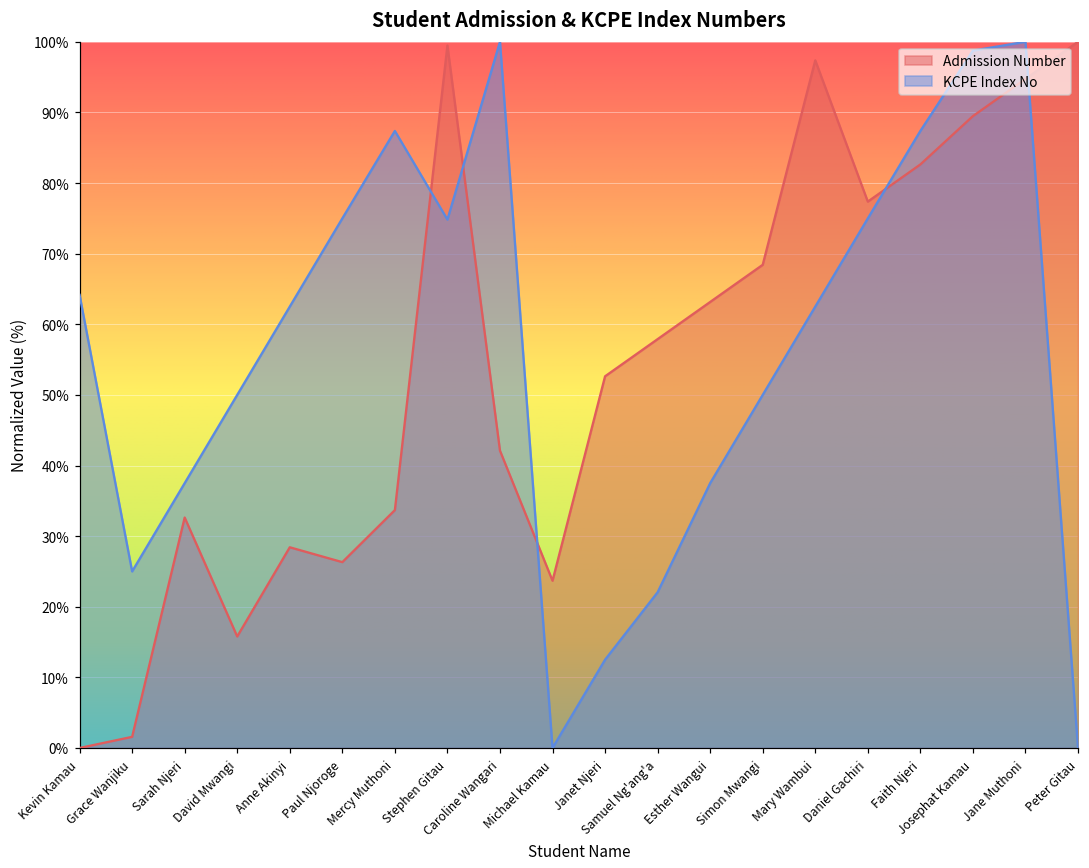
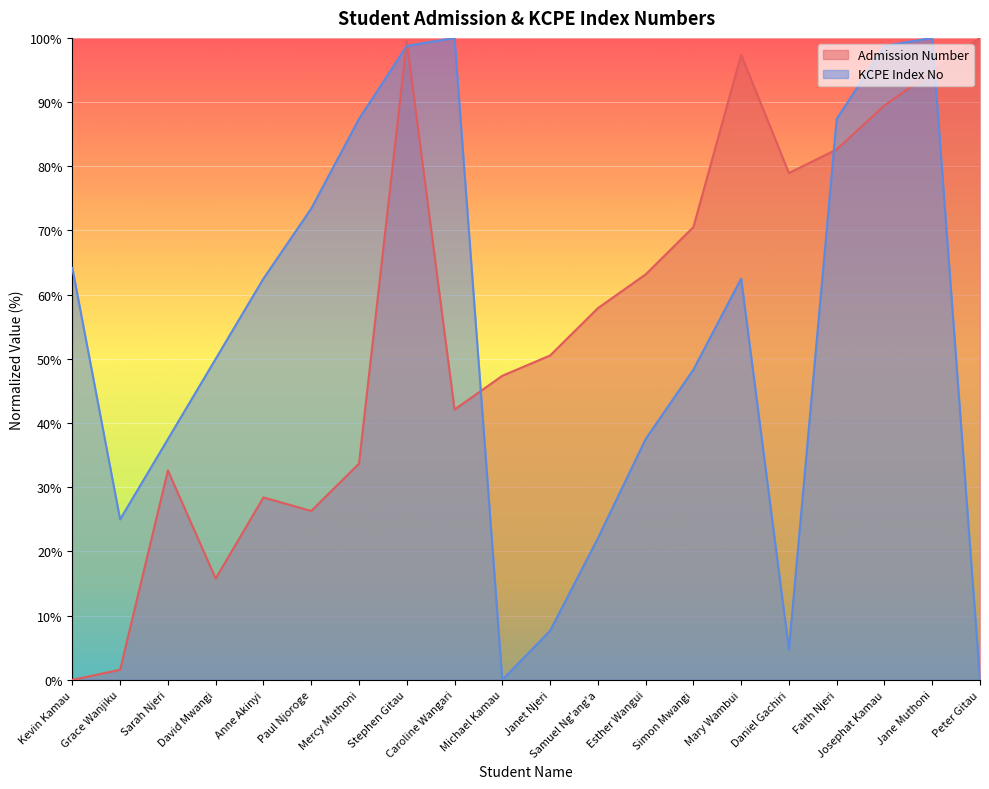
  {
    "Admission Number": {
      "Kevin Kamau": "0%",
      "Grace Wanjiku": "2%",
      "Sarah Njeri": "33%",
      "David Mwangi": "16%",
      "Anne Akinyi": "28%",
      "Paul Njoroge": "26%",
      "Mercy Muthoni": "34%",
      "Stephen Gitau": "99%",
      "Caroline Wangari": "42%",
-     "Michael Kamau": "24%",
-     "Janet Njeri": "53%",
+     "Michael Kamau": "47%",
+     "Janet Njeri": "51%",
      "Samuel Ng'ang'a": "58%",
      "Esther Wangui": "63%",
-     "Simon Mwangi": "68%",
+     "Simon Mwangi": "71%",
      "Mary Wambui": "97%",
-     "Daniel Gachiri": "77%",
+     "Daniel Gachiri": "79%",
      "Faith Njeri": "83%",
      "Josephat Kamau": "89%",
      "Peter Gitau": "100%"
    },
    "KCPE Index No": {
      "Kevin Kamau": "64%",
      "Grace Wanjiku": "25%",
      "Sarah Njeri": "37%",
      "David Mwangi": "50%",
      "Anne Akinyi": "62%",
-     "Paul Njoroge": "75%",
+     "Paul Njoroge": "73%",
      "Mercy Muthoni": "87%",
-     "Stephen Gitau": "75%",
+     "Stephen Gitau": "99%",
      "Caroline Wangari": "100%",
      "Michael Kamau": "0%",
-     "Janet Njeri": "12%",
+     "Janet Njeri": "8%",
      "Samuel Ng'ang'a": "22%",
      "Esther Wangui": "37%",
-     "Simon Mwangi": "50%",
+     "Simon Mwangi": "48%",
      "Mary Wambui": "62%",
-     "Daniel Gachiri": "75%",
+     "Daniel Gachiri": "5%",
      "Faith Njeri": "87%",
      "Jane Muthoni": "100%",
      "Peter Gitau": "0%"
    }
  }
